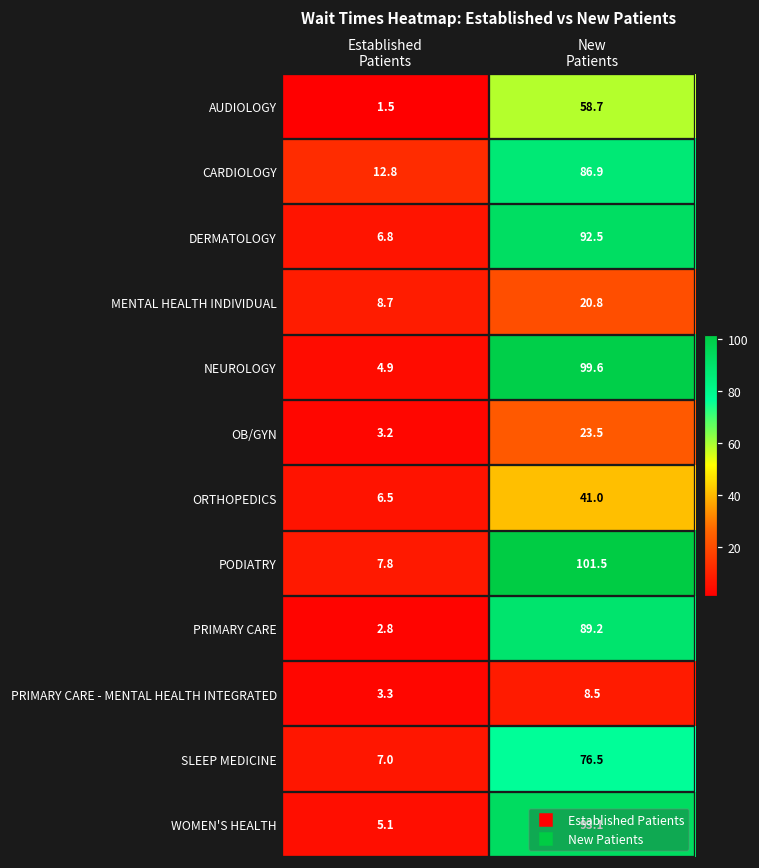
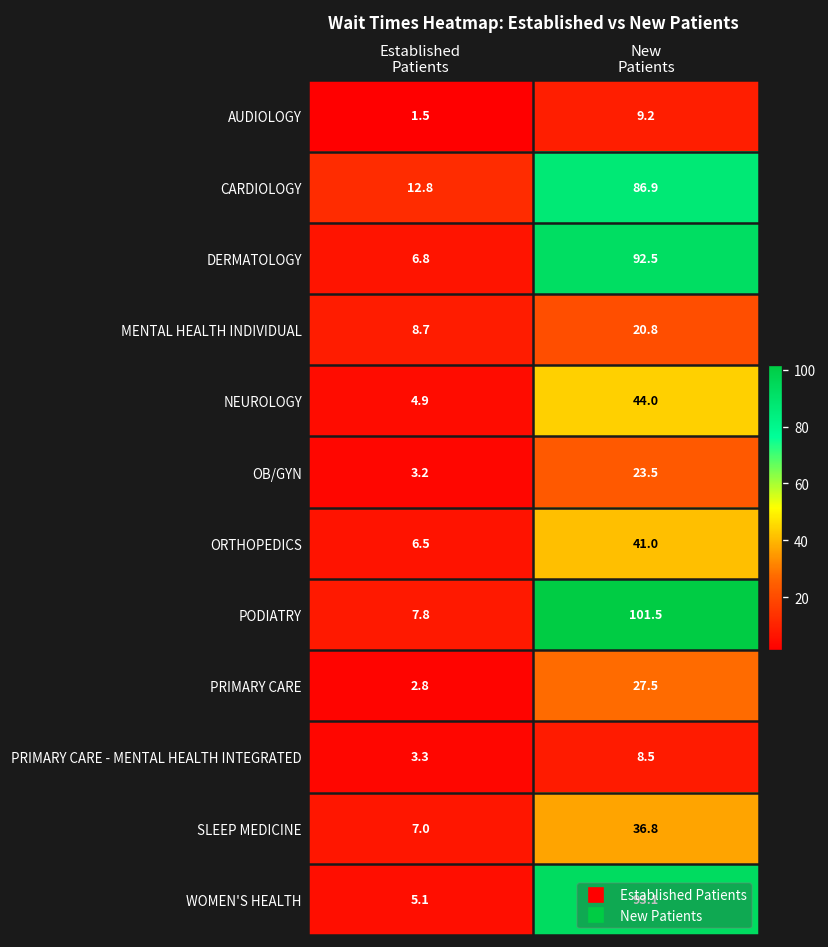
  {
    "AUDIOLOGY": {
      "Established Patients": 1.5,
-     "New Patients": 58.7
+     "New Patients": 9.2
    },
    "CARDIOLOGY": {
      "Established Patients": 12.8,
      "New Patients": 86.9
    },
    "DERMATOLOGY": {
      "Established Patients": 6.8,
      "New Patients": 92.5
    },
    "MENTAL HEALTH INDIVIDUAL": {
      "Established Patients": 8.7,
      "New Patients": 20.8
    },
    "NEUROLOGY": {
      "Established Patients": 4.9,
-     "New Patients": 99.6
+     "New Patients": 44.0
    },
    "OB/GYN": {
      "Established Patients": 3.2,
      "New Patients": 23.5
    },
    "ORTHOPEDICS": {
      "Established Patients": 6.5,
      "New Patients": 41.0
    },
    "PODIATRY": {
      "Established Patients": 7.8,
      "New Patients": 101.5
    },
    "PRIMARY CARE": {
      "Established Patients": 2.8,
-     "New Patients": 89.2
+     "New Patients": 27.5
    },
    "PRIMARY CARE - MENTAL HEALTH INTEGRATED": {
      "Established Patients": 3.3,
      "New Patients": 8.5
    },
    "SLEEP MEDICINE": {
      "Established Patients": 7.0,
-     "New Patients": 76.5
+     "New Patients": 36.8
    },
    "WOMEN'S HEALTH": {
      "Established Patients": 5.1
    }
  }
